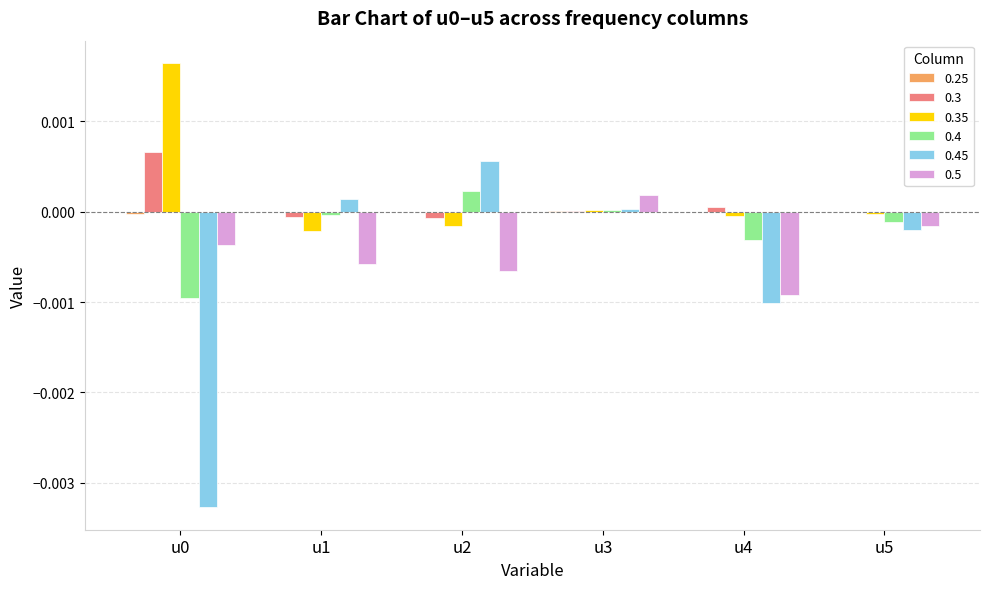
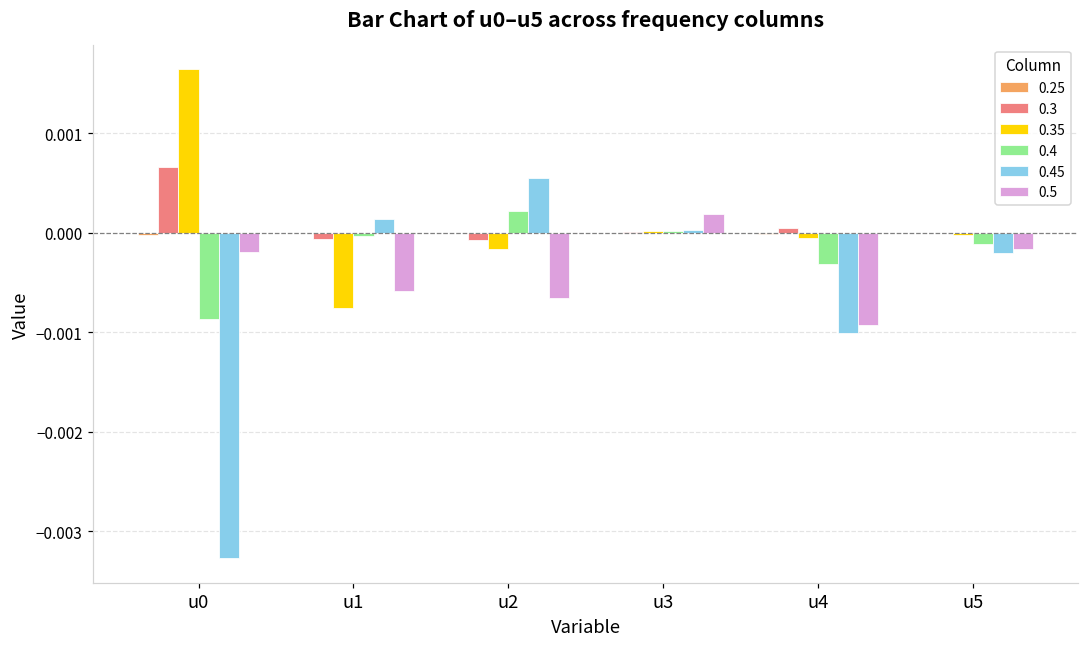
  {
    "0.35": {
      "u0": 0.0016,
-     "u1": -0.0002,
+     "u1": -0.0008,
      "u2": -0.0002,
      "u4": -0.0001
    },
    "0.4": {
-     "u0": -0.0010,
+     "u0": -0.0009,
      "u1": 0.0000,
      "u2": 0.0002,
      "u4": -0.0003,
      "u5": -0.0001
    },
    "0.45": {
      "u0": -0.0033,
      "u1": 0.0001,
      "u2": 0.0006,
      "u4": -0.0010,
      "u5": -0.0002
    },
    "0.5": {
-     "u0": -0.0004,
+     "u0": -0.0002,
      "u1": -0.0006,
      "u2": -0.0007,
      "u3": 0.0002,
      "u4": -0.0009,
      "u5": -0.0002
    }
  }
